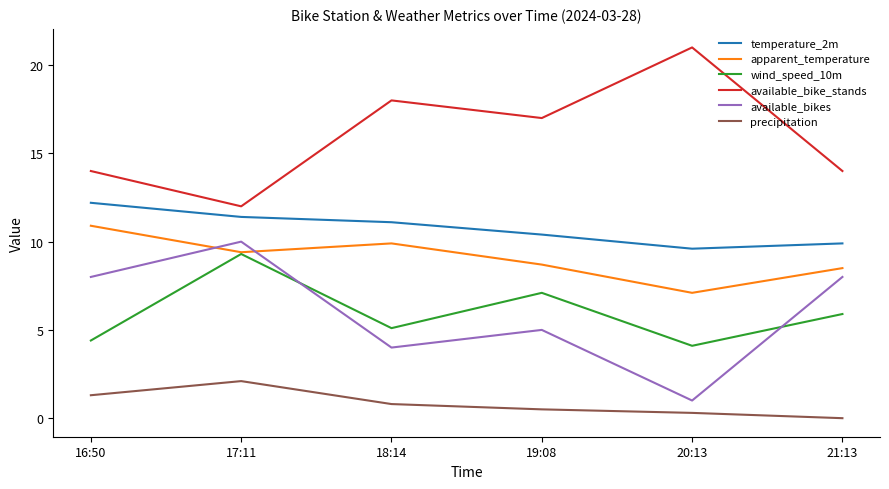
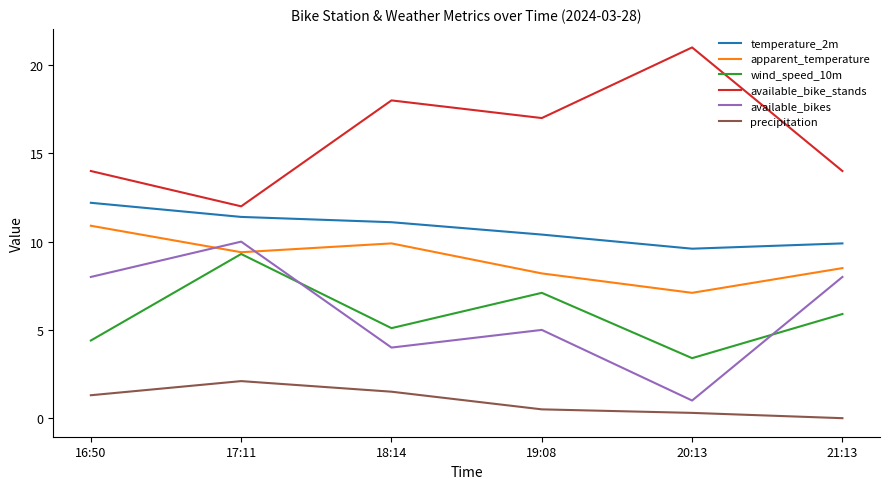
  {
    "temperature_2m": {
      "16:50": 12.2,
      "17:11": 11.4,
      "18:14": 11.1,
      "19:08": 10.4,
      "20:13": 9.6,
      "21:13": 9.9
    },
    "apparent_temperature": {
      "16:50": 10.9,
      "18:14": 9.9,
-     "19:08": 8.7,
+     "19:08": 8.2,
      "20:13": 7.1,
      "21:13": 8.5
    },
    "wind_speed_10m": {
      "16:50": 4.4,
      "18:14": 5.1,
      "19:08": 7.1,
-     "20:13": 4.1,
+     "20:13": 3.4,
      "21:13": 5.9
    },
    "available_bike_stands": {
      "16:50": 14.0,
      "17:11": 12.0,
      "18:14": 18.0,
      "19:08": 17.0,
      "20:13": 21.0,
      "21:13": 14.0
    },
    "available_bikes": {
      "16:50": 8.0,
      "17:11": 10.0,
      "18:14": 4.0,
      "19:08": 5.0,
      "20:13": 1.0,
      "21:13": 8.0
    },
    "precipitation": {
      "16:50": 1.3,
      "17:11": 2.1,
-     "18:14": 0.8,
+     "18:14": 1.5,
      "19:08": 0.5,
      "20:13": 0.3,
      "21:13": 0.0
    }
  }
